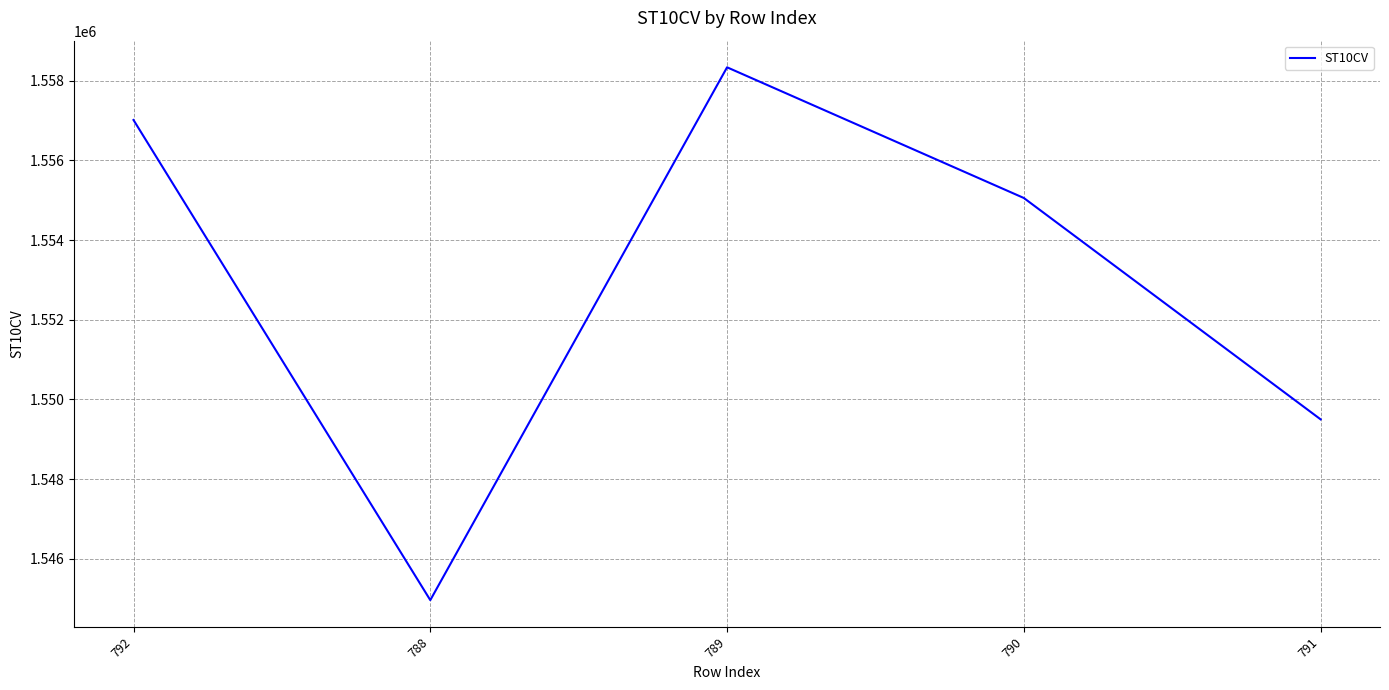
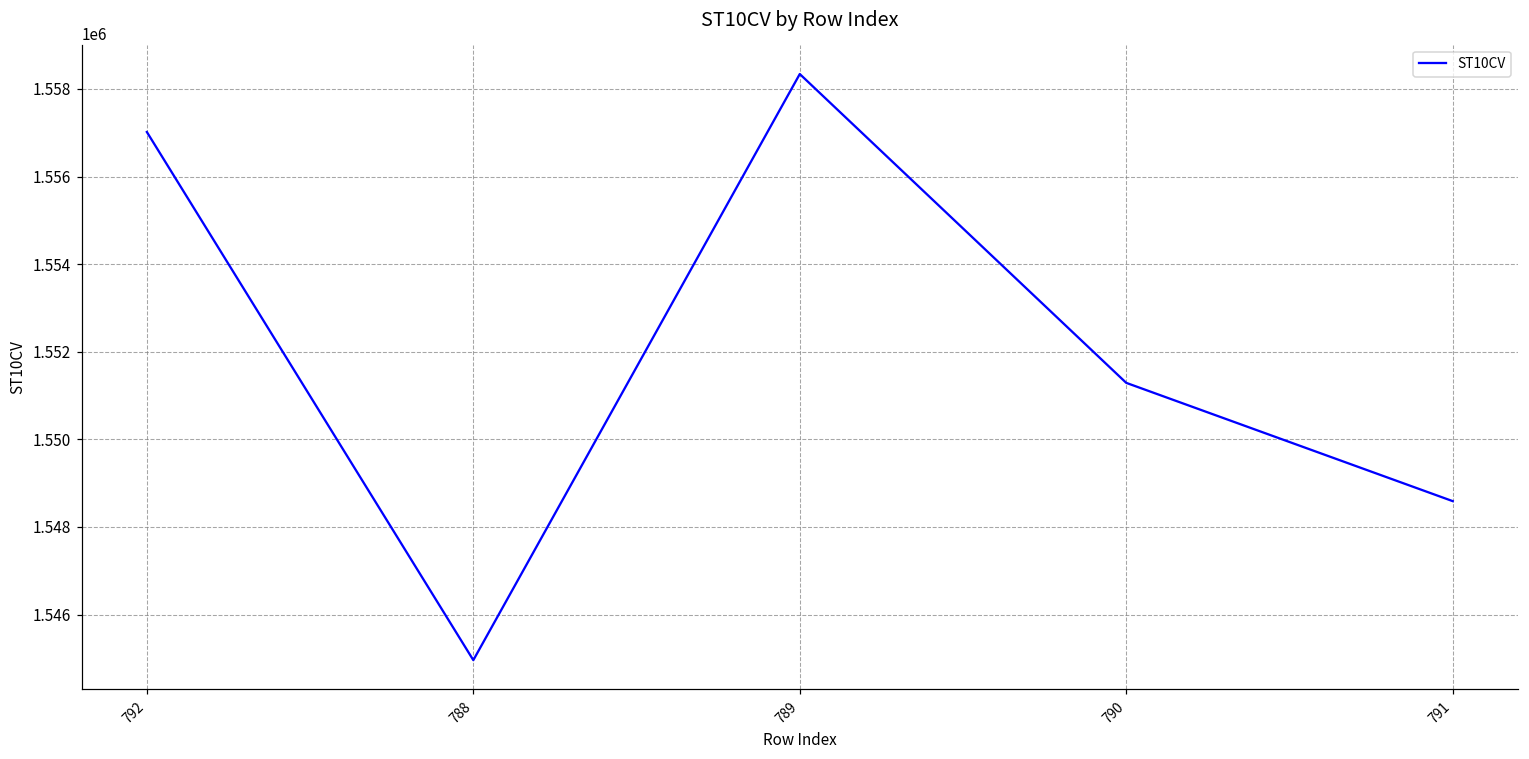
  {
    "792": 1557000,
    "788": 1545000,
    "789": 1558300,
-   "790": 1555100,
-   "791": 1549500
+   "790": 1551300,
+   "791": 1548600
  }
